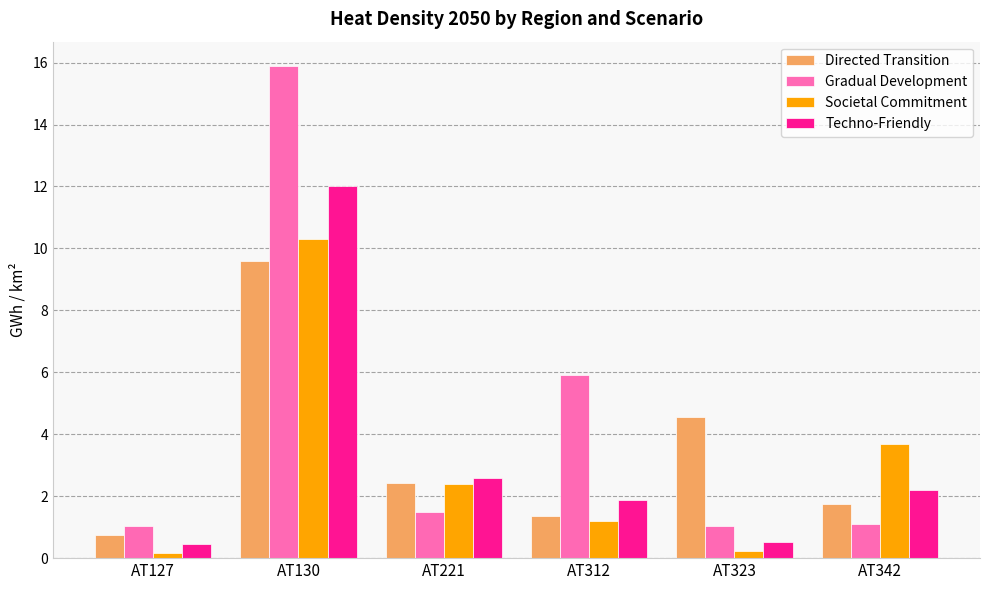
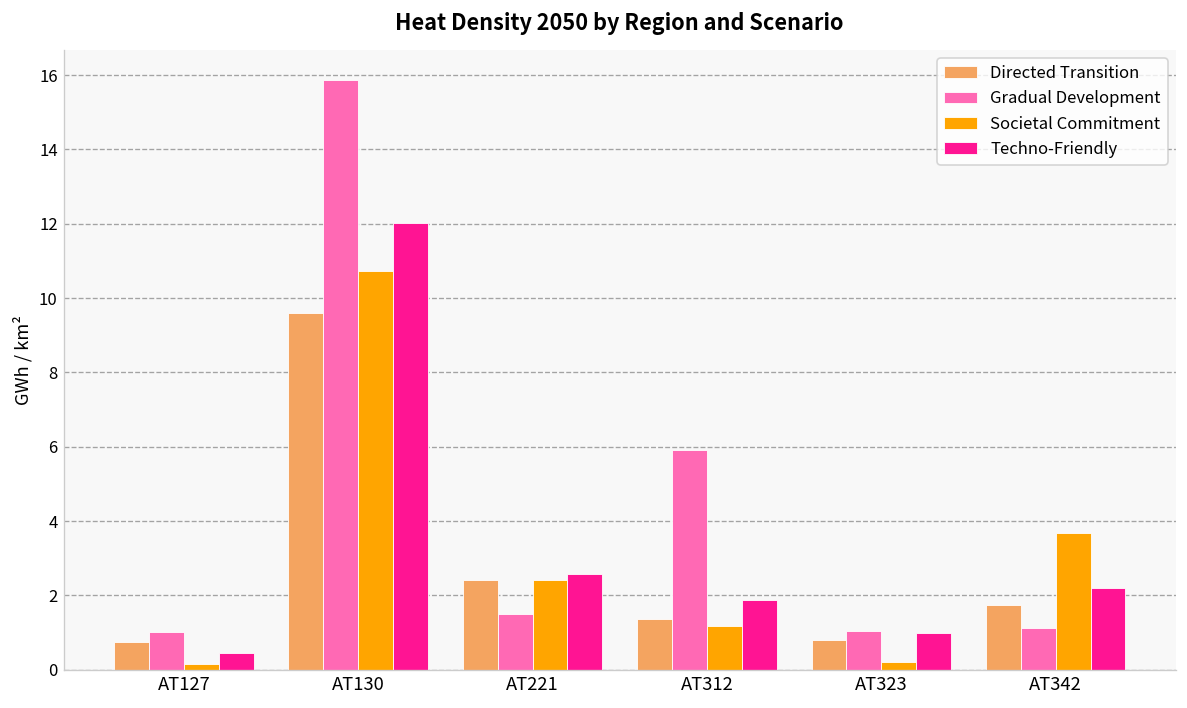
  {
    "Directed Transition": {
      "AT127": 0.8,
      "AT130": 9.6,
      "AT221": 2.4,
      "AT312": 1.4,
-     "AT323": 4.6,
+     "AT323": 0.8,
      "AT342": 1.8
    },
    "Gradual Development": {
      "AT127": 1.0,
      "AT130": 15.9,
      "AT221": 1.5,
      "AT312": 5.9,
      "AT323": 1.0,
      "AT342": 1.1
    },
    "Societal Commitment": {
      "AT127": 0.2,
-     "AT130": 10.3,
+     "AT130": 10.7,
      "AT221": 2.4,
      "AT312": 1.2,
      "AT323": 0.2,
      "AT342": 3.7
    },
    "Techno-Friendly": {
      "AT127": 0.5,
      "AT130": 12.0,
      "AT221": 2.6,
      "AT312": 1.9,
-     "AT323": 0.5,
+     "AT323": 1.0,
      "AT342": 2.2
    }
  }
